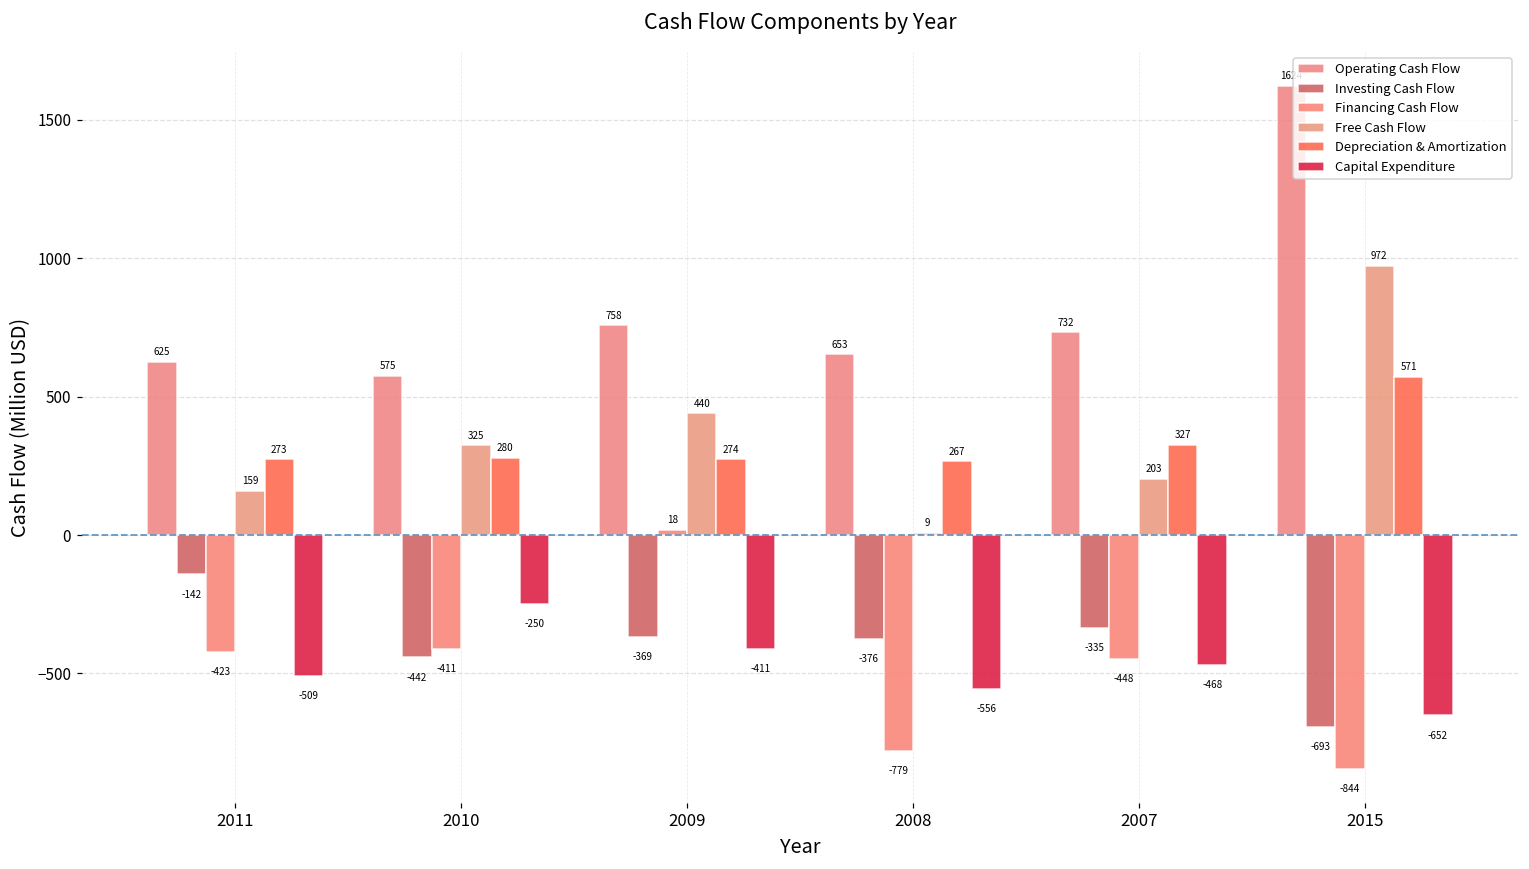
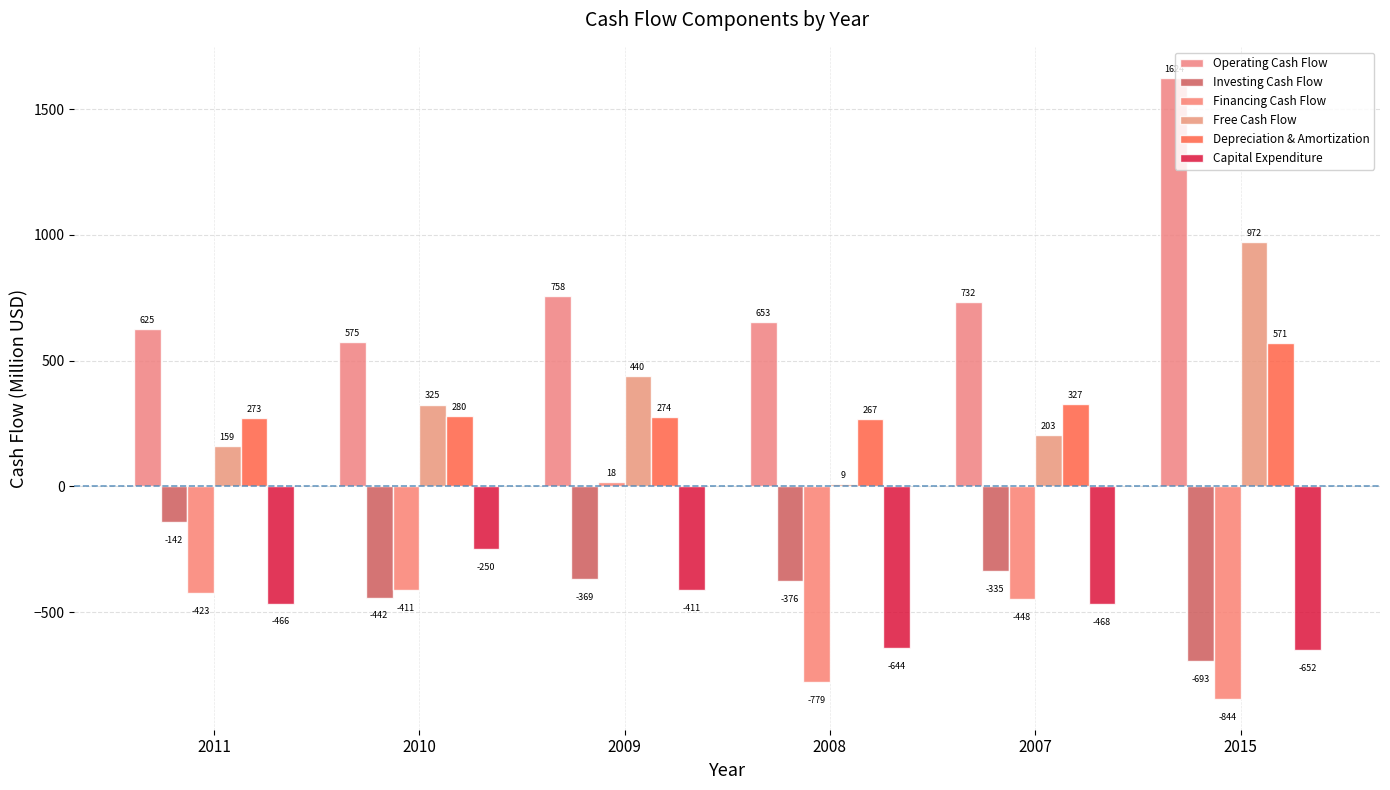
  {
    "Capital Expenditure": {
-     "2011": -509,
+     "2011": -466,
      "2010": -250,
      "2009": -411,
-     "2008": -556,
+     "2008": -644,
      "2007": -468,
      "2015": -652
    }
  }
